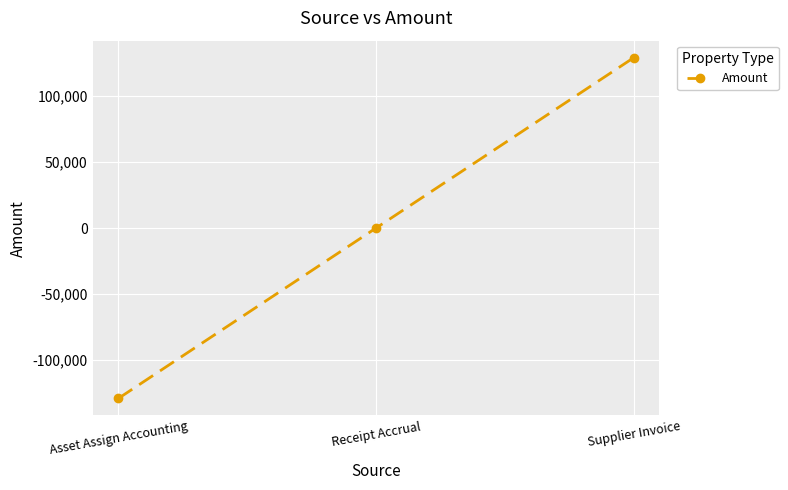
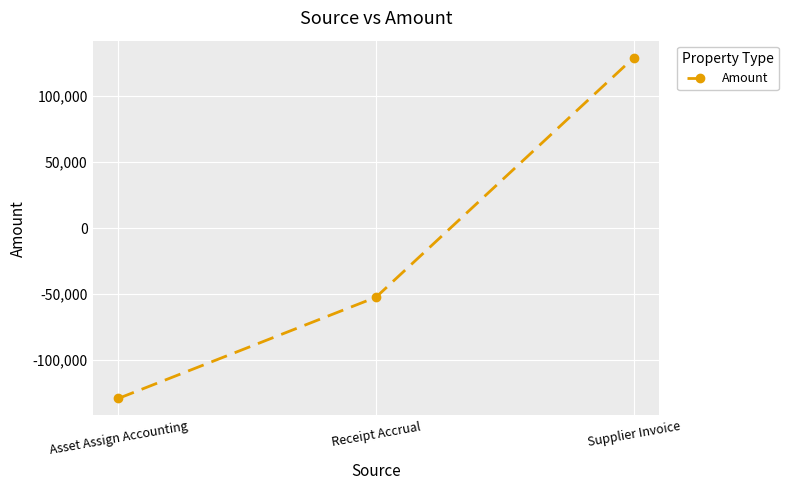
  {
    "Asset Assign Accounting": "-129,000",
-   "Receipt Accrual": "0",
+   "Receipt Accrual": "-52,000",
    "Supplier Invoice": "129,000"
  }
